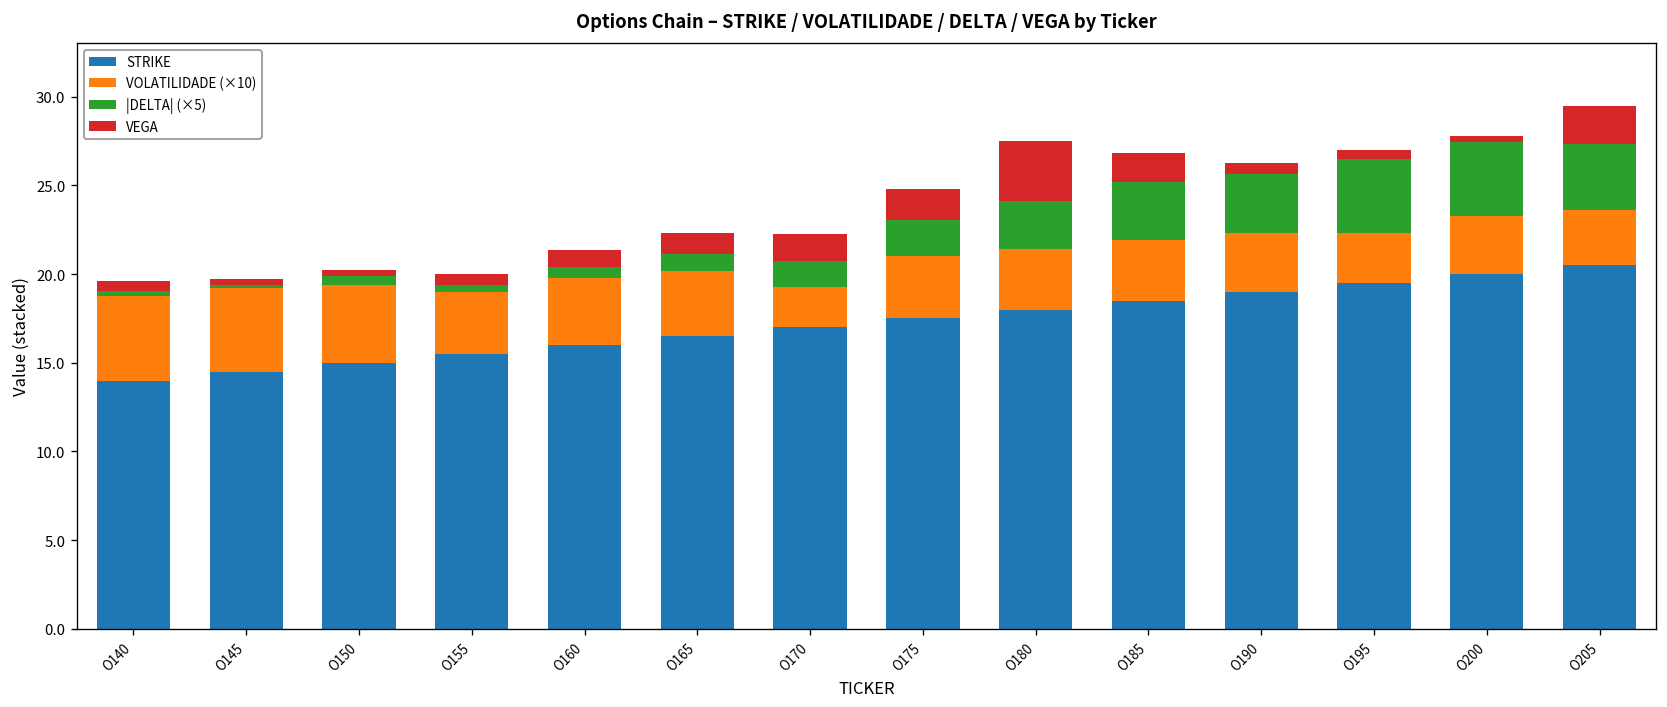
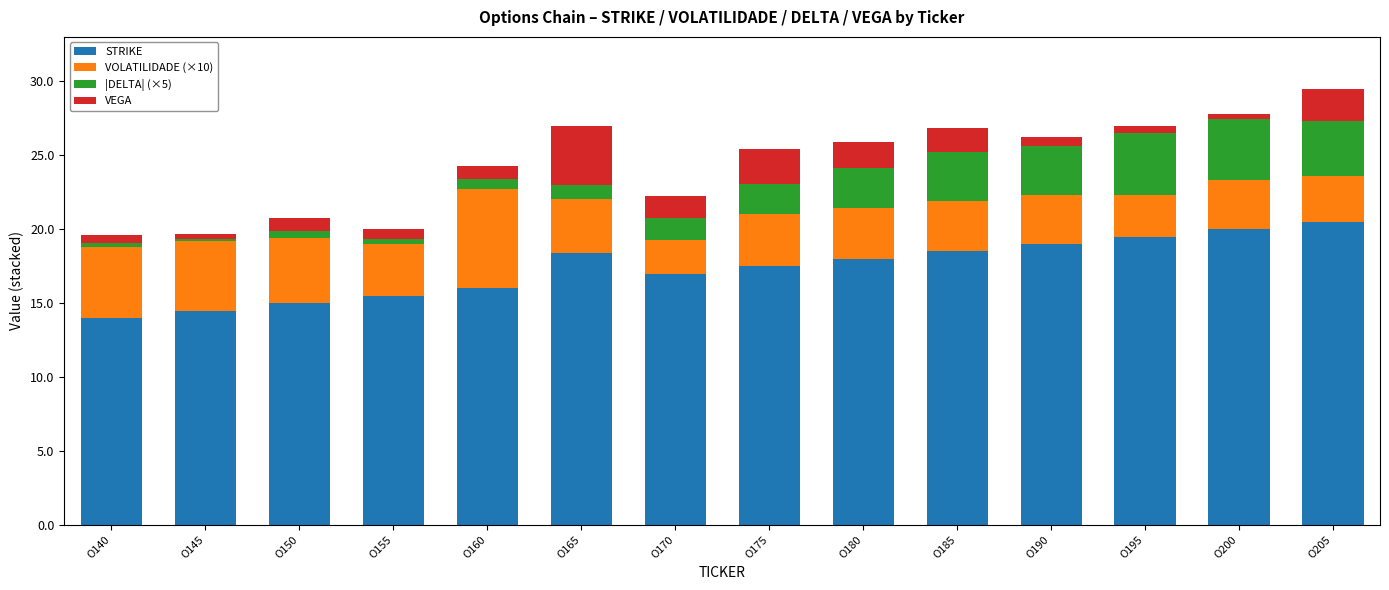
  {
    "STRIKE": {
      "O140": 14.0,
      "O145": 14.5,
      "O150": 15.0,
      "O155": 15.5,
      "O160": 16.0,
-     "O165": 16.5,
+     "O165": 18.4,
      "O170": 17.0,
      "O175": 17.5,
      "O180": 18.0,
      "O185": 18.5,
      "O190": 19.0,
      "O195": 19.5,
      "O200": 20.0,
      "O205": 20.5
    },
    "VOLATILIDADE (×10)": {
      "O140": 4.8,
      "O145": 4.7,
      "O150": 4.4,
      "O155": 3.5,
-     "O160": 3.8,
+     "O160": 6.7,
      "O165": 3.7,
      "O170": 2.3,
      "O175": 3.5,
      "O180": 3.4,
      "O185": 3.4,
      "O190": 3.3,
      "O195": 2.8,
      "O200": 3.3,
      "O205": 3.1
    },
    "|DELTA| (×5)": {
      "O140": 0.3,
      "O145": 0.2,
      "O150": 0.5,
      "O155": 0.4,
      "O160": 0.6,
      "O165": 1.0,
      "O170": 1.5,
      "O175": 2.0,
      "O180": 2.7,
      "O185": 3.3,
      "O190": 3.4,
      "O195": 4.2,
      "O200": 4.1,
      "O205": 3.8
    },
    "VEGA": {
      "O140": 0.6,
      "O145": 0.3,
-     "O150": 0.3,
+     "O150": 0.9,
      "O155": 0.6,
      "O160": 0.9,
-     "O165": 1.2,
+     "O165": 4.0,
      "O170": 1.5,
-     "O175": 1.7,
-     "O180": 3.4,
+     "O175": 2.4,
+     "O180": 1.8,
      "O185": 1.6,
      "O190": 0.6,
      "O195": 0.5,
      "O200": 0.3,
      "O205": 2.1
    }
  }
